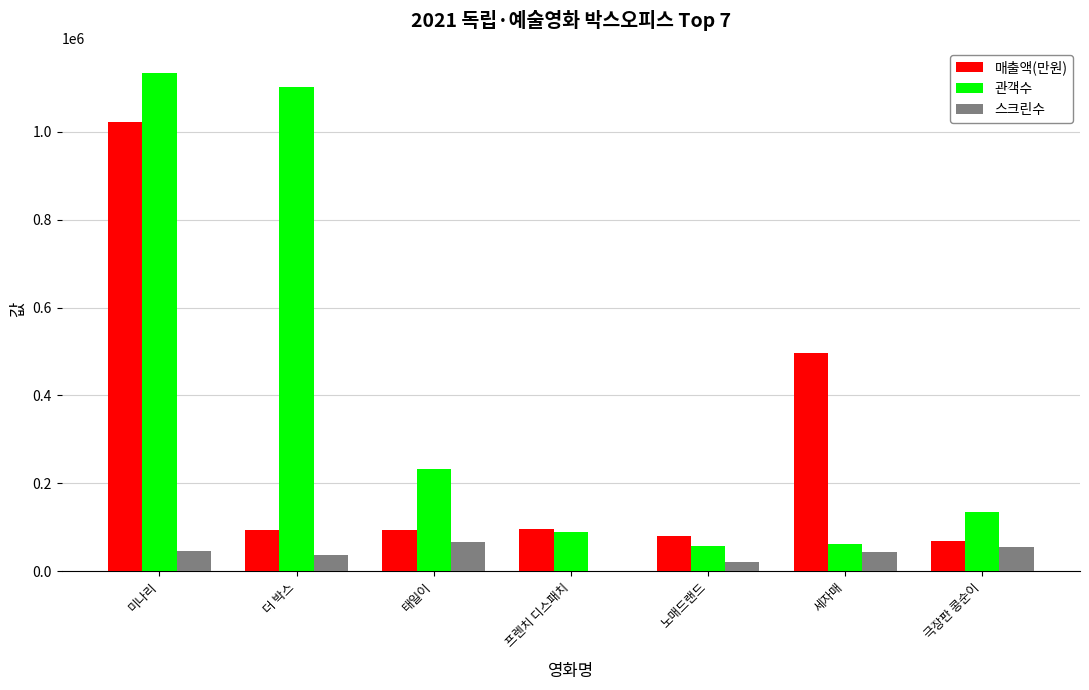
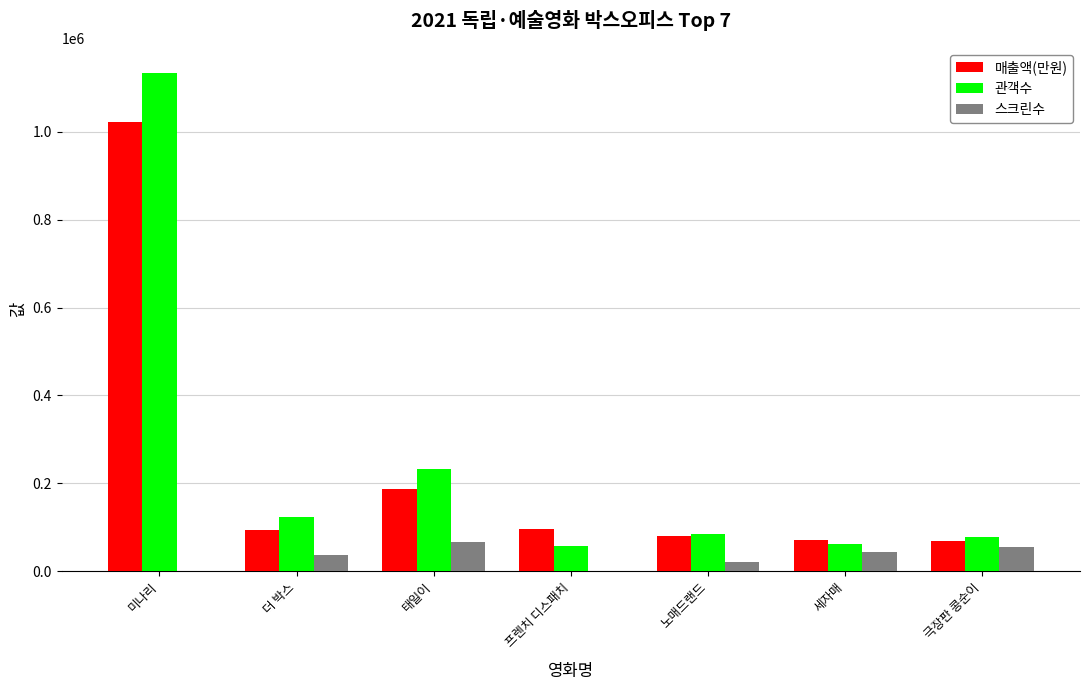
  {
    "매출액(만원)": {
      "미나리": 1020000,
      "더 박스": 100000,
-     "태일이": 90000,
+     "태일이": 190000,
      "프렌치 디스패치": 100000,
      "노매드랜드": 80000,
-     "세자매": 500000,
+     "세자매": 70000,
      "극장판 콩순이": 70000
    },
    "관객수": {
      "미나리": 1130000,
-     "더 박스": 1100000,
+     "더 박스": 120000,
      "태일이": 230000,
-     "프렌치 디스패치": 90000,
-     "노매드랜드": 60000,
+     "프렌치 디스패치": 60000,
+     "노매드랜드": 90000,
      "세자매": 60000,
-     "극장판 콩순이": 130000
+     "극장판 콩순이": 80000
    },
    "스크린수": {
-     "미나리": 50000,
+     "미나리": 0,
      "더 박스": 40000,
      "태일이": 70000,
      "노매드랜드": 20000,
      "세자매": 40000,
      "극장판 콩순이": 60000
    }
  }
